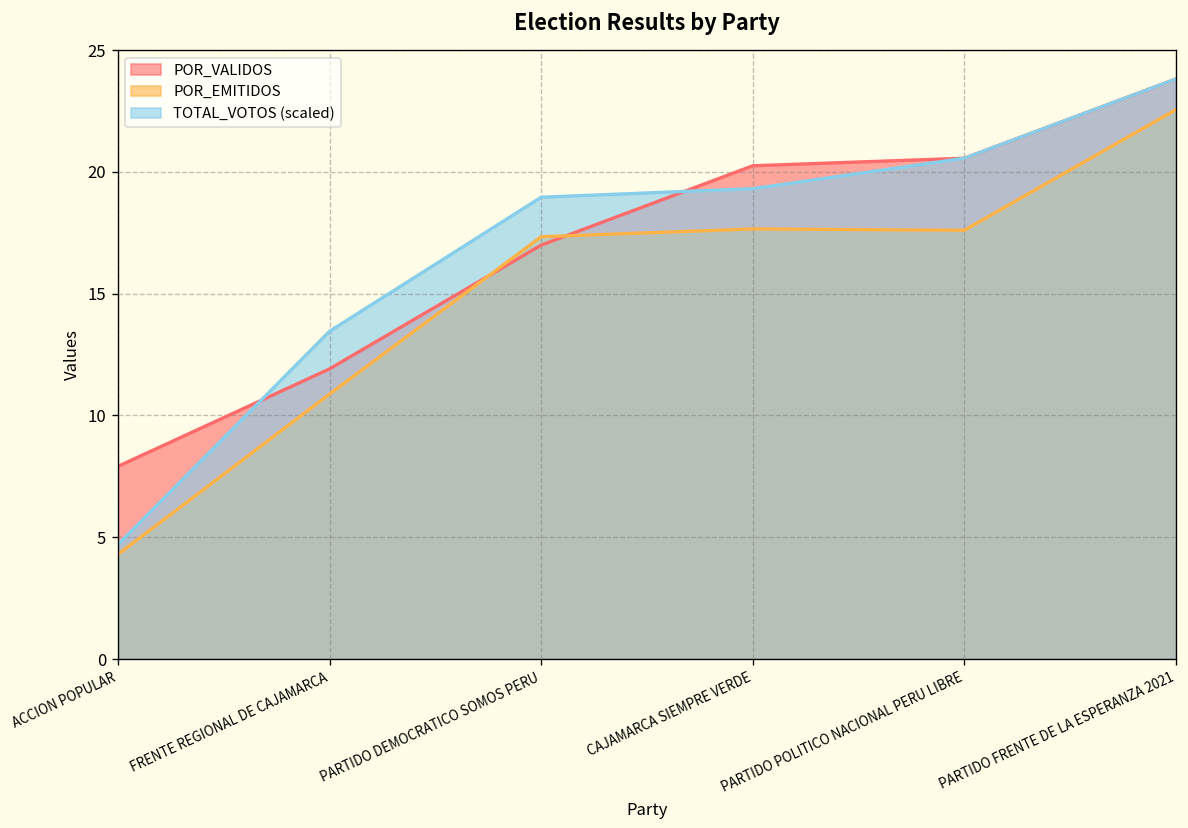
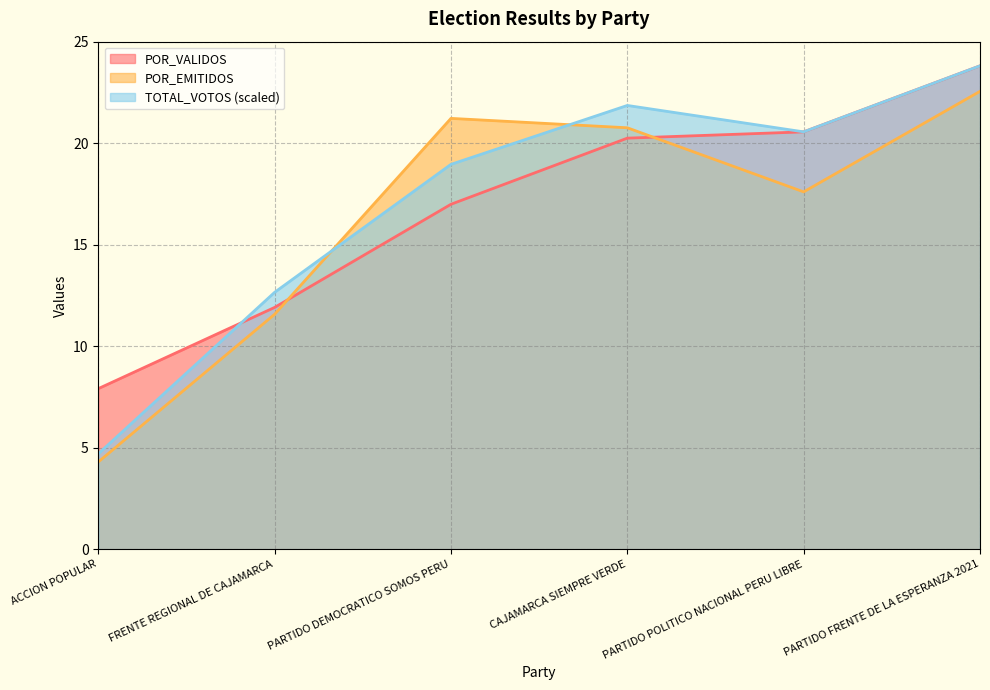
  {
    "POR_VALIDOS": {
      "ACCION POPULAR": 7.9,
      "FRENTE REGIONAL DE CAJAMARCA": 11.9,
      "PARTIDO DEMOCRATICO SOMOS PERU": 17.0,
      "CAJAMARCA SIEMPRE VERDE": 20.3
    },
    "POR_EMITIDOS": {
      "ACCION POPULAR": 4.3,
-     "FRENTE REGIONAL DE CAJAMARCA": 10.9,
-     "PARTIDO DEMOCRATICO SOMOS PERU": 17.3,
-     "CAJAMARCA SIEMPRE VERDE": 17.7,
+     "FRENTE REGIONAL DE CAJAMARCA": 11.6,
+     "PARTIDO DEMOCRATICO SOMOS PERU": 21.2,
+     "CAJAMARCA SIEMPRE VERDE": 20.8,
      "PARTIDO POLITICO NACIONAL PERU LIBRE": 17.6,
      "PARTIDO FRENTE DE LA ESPERANZA 2021": 22.6
    },
    "TOTAL_VOTOS (scaled)": {
      "ACCION POPULAR": 4.7,
-     "FRENTE REGIONAL DE CAJAMARCA": 13.5,
+     "FRENTE REGIONAL DE CAJAMARCA": 12.7,
      "PARTIDO DEMOCRATICO SOMOS PERU": 19.0,
-     "CAJAMARCA SIEMPRE VERDE": 19.3
+     "CAJAMARCA SIEMPRE VERDE": 21.9
    }
  }
